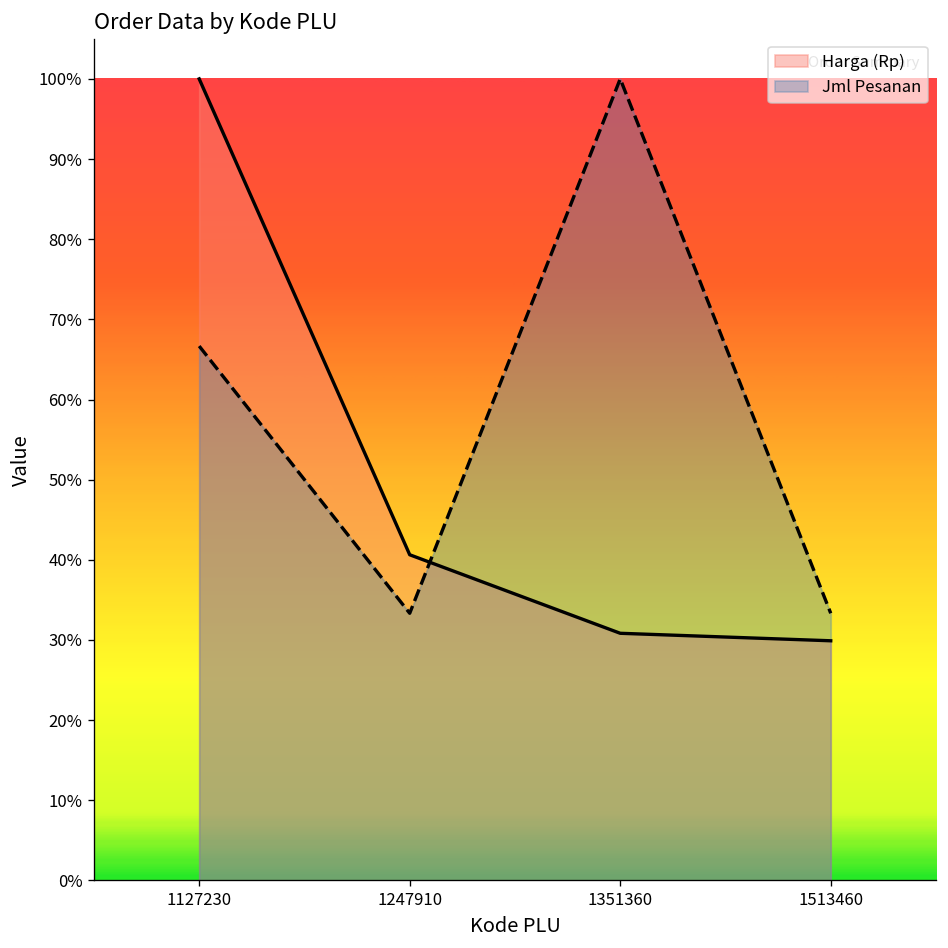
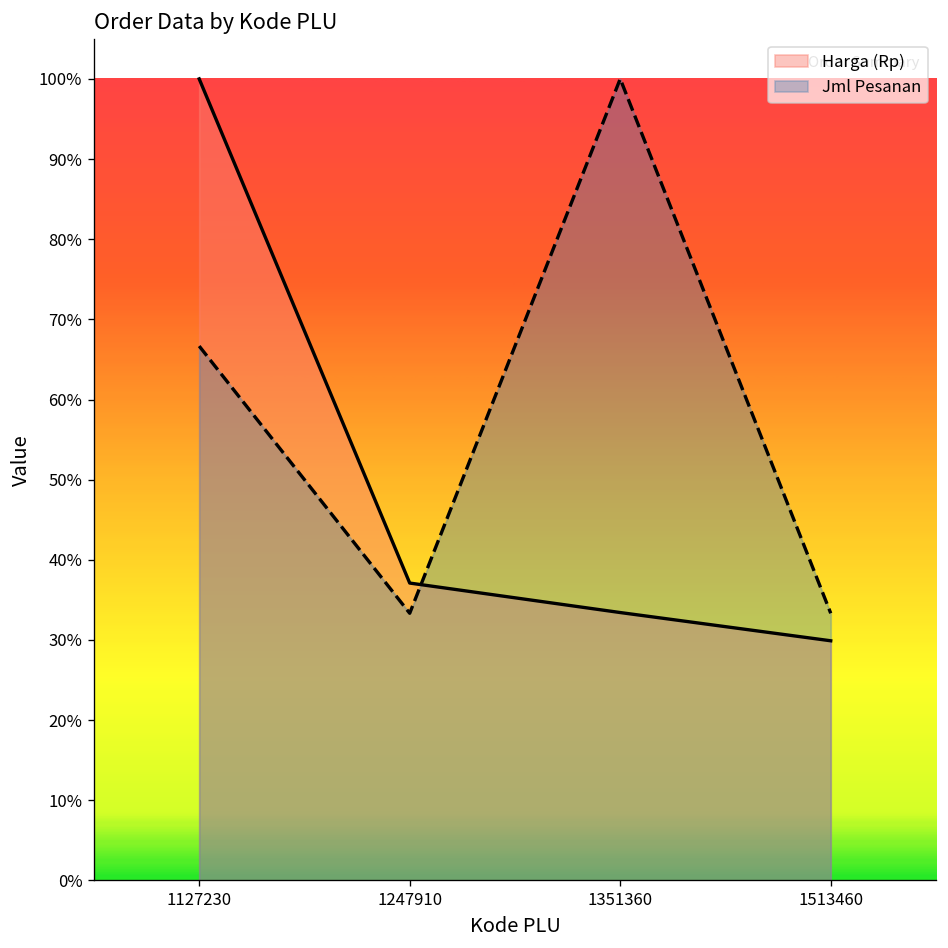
  {
    "Harga (Rp)": {
      "1127230": "100%",
-     "1247910": "41%",
-     "1351360": "31%",
+     "1247910": "37%",
+     "1351360": "33%",
      "1513460": "30%"
    },
    "Jml Pesanan": {
      "1127230": "67%",
      "1247910": "33%",
      "1351360": "100%",
      "1513460": "33%"
    }
  }
